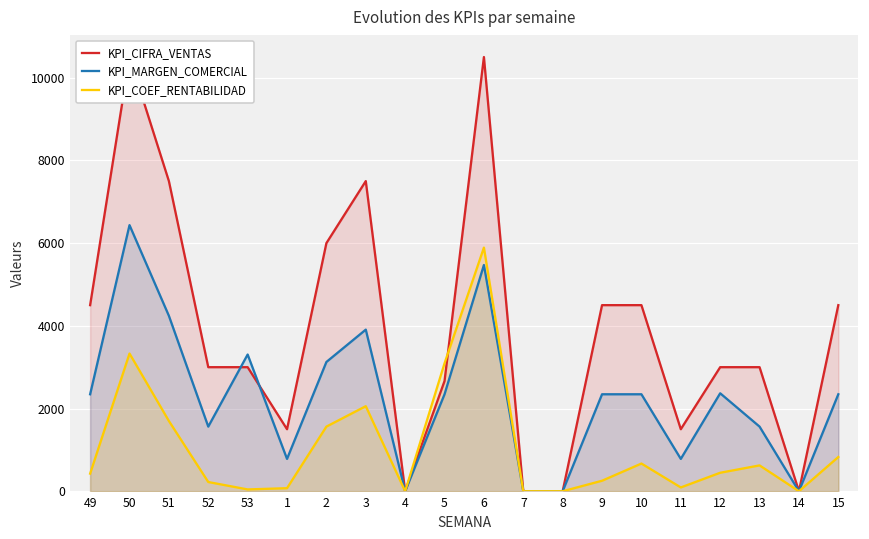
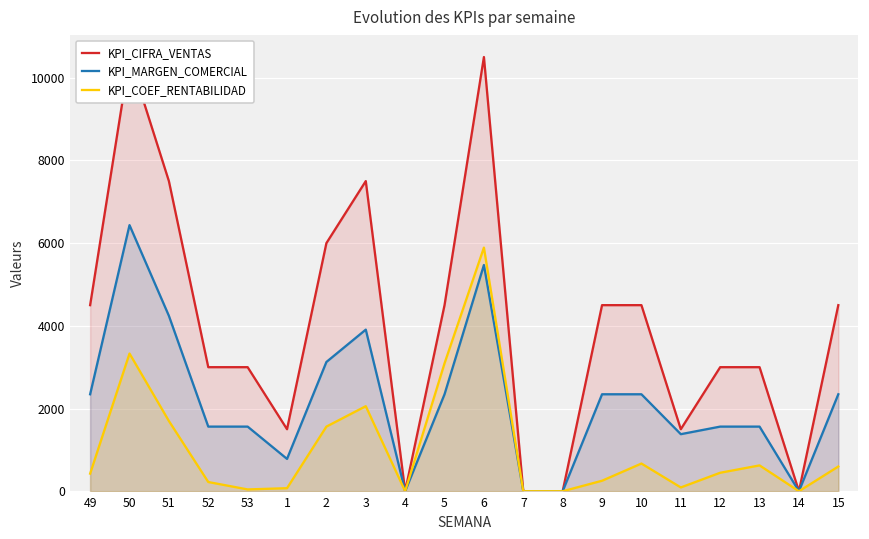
  {
    "KPI_CIFRA_VENTAS": {
      "49": 4500,
      "51": 7500,
      "52": 3000,
      "53": 3000,
      "1": 1500,
      "2": 6000,
      "3": 7500,
-     "5": 2700,
+     "5": 4500,
      "6": 10500,
      "9": 4500,
      "10": 4500,
      "11": 1500,
      "12": 3000,
      "13": 3000,
      "15": 4500
    },
    "KPI_MARGEN_COMERCIAL": {
      "49": 2300,
      "50": 6400,
      "51": 4200,
      "52": 1600,
-     "53": 3300,
+     "53": 1600,
      "1": 800,
      "2": 3100,
      "3": 3900,
      "5": 2300,
      "6": 5500,
      "9": 2300,
      "10": 2300,
-     "11": 800,
-     "12": 2400,
+     "11": 1400,
+     "12": 1600,
      "13": 1600,
      "15": 2300
    },
    "KPI_COEF_RENTABILIDAD": {
      "49": 400,
      "50": 3300,
      "51": 1700,
      "52": 200,
      "53": 0,
      "1": 100,
      "2": 1600,
      "3": 2100,
      "5": 3100,
      "6": 5900,
      "9": 300,
      "10": 700,
      "11": 100,
      "12": 400,
      "13": 600,
-     "15": 800
+     "15": 600
    }
  }
